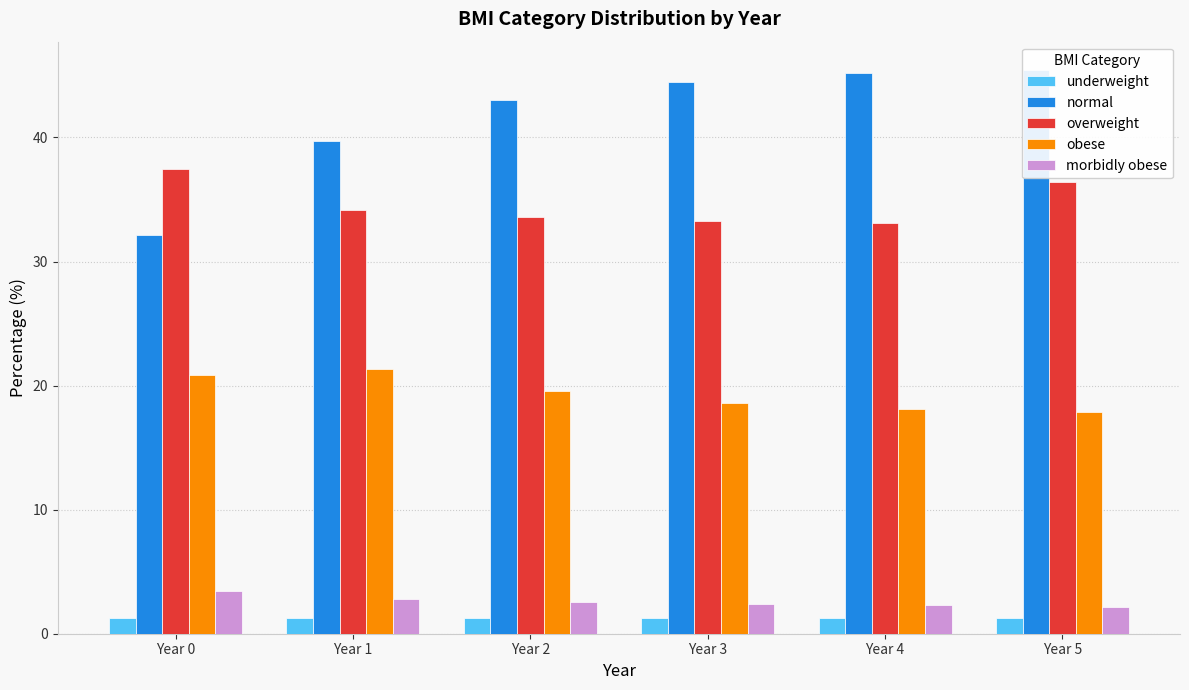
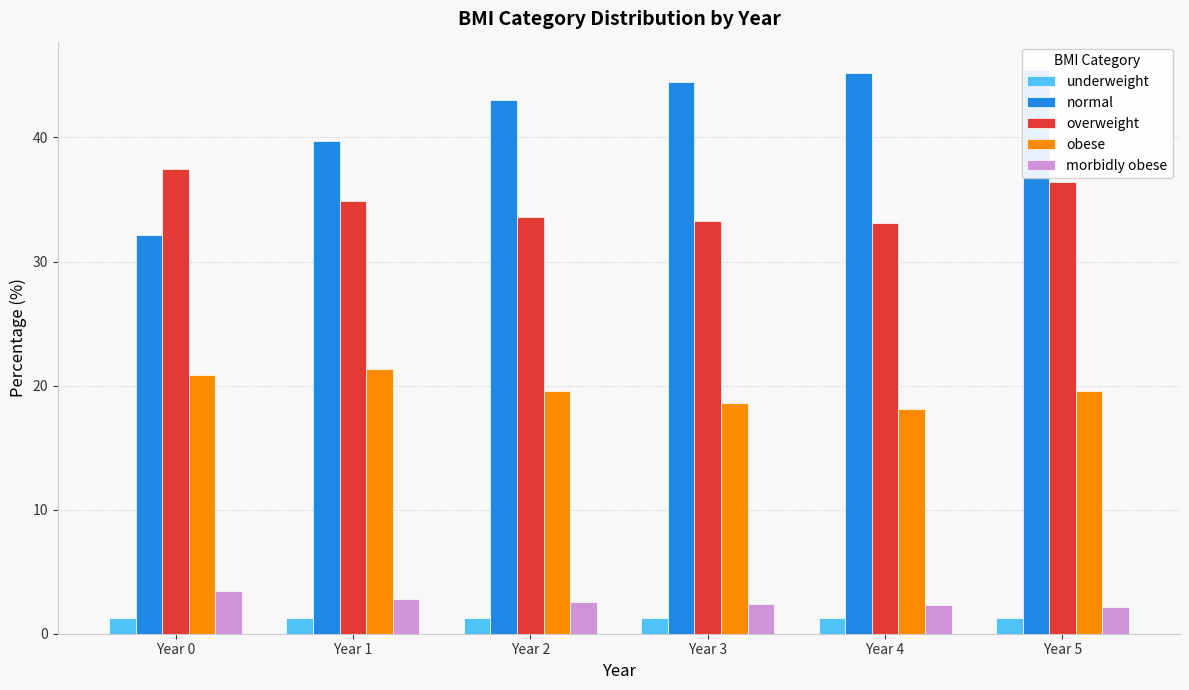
  {
    "underweight": {
      "Year 0": 1.3,
      "Year 1": 1.3,
      "Year 2": 1.3,
      "Year 3": 1.3,
      "Year 4": 1.3,
      "Year 5": 1.3
    },
    "normal": {
      "Year 0": 32.1,
      "Year 1": 39.7,
      "Year 2": 43.0,
      "Year 3": 44.5,
      "Year 4": 45.2
    },
    "overweight": {
      "Year 0": 37.5,
-     "Year 1": 34.2,
+     "Year 1": 34.9,
      "Year 2": 33.6,
      "Year 3": 33.3,
      "Year 4": 33.1,
      "Year 5": 36.4
    },
    "obese": {
      "Year 0": 20.9,
      "Year 1": 21.4,
      "Year 2": 19.6,
      "Year 3": 18.6,
      "Year 4": 18.1,
-     "Year 5": 17.9
+     "Year 5": 19.5
    },
    "morbidly obese": {
      "Year 0": 3.4,
      "Year 1": 2.8,
      "Year 2": 2.6,
      "Year 3": 2.4,
      "Year 4": 2.3,
      "Year 5": 2.2
    }
  }
